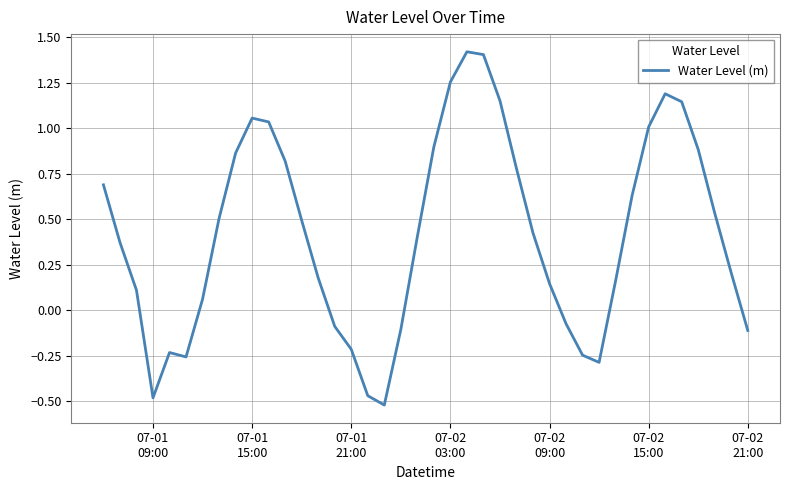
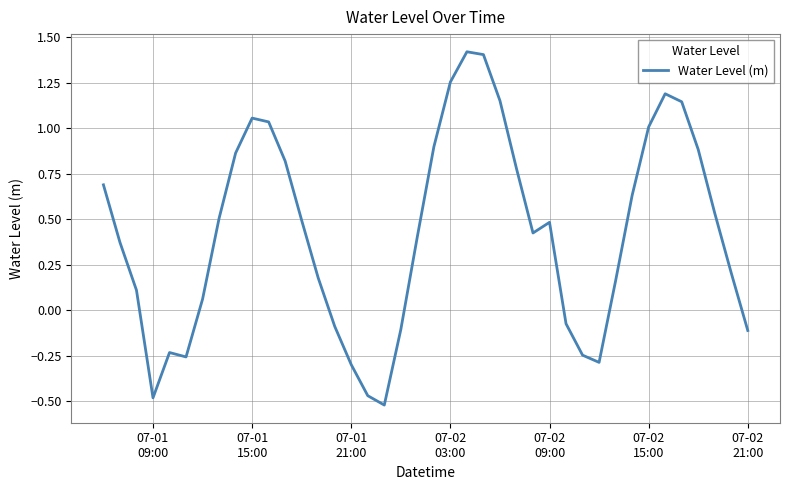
  {
    "07-01 09:00": -0.48,
    "07-01 15:00": 1.06,
-   "07-01 21:00": -0.21,
+   "07-01 21:00": -0.30,
    "07-02 03:00": 1.25,
-   "07-02 09:00": 0.15,
+   "07-02 09:00": 0.48,
    "07-02 15:00": 1.01,
    "07-02 21:00": -0.11
  }
